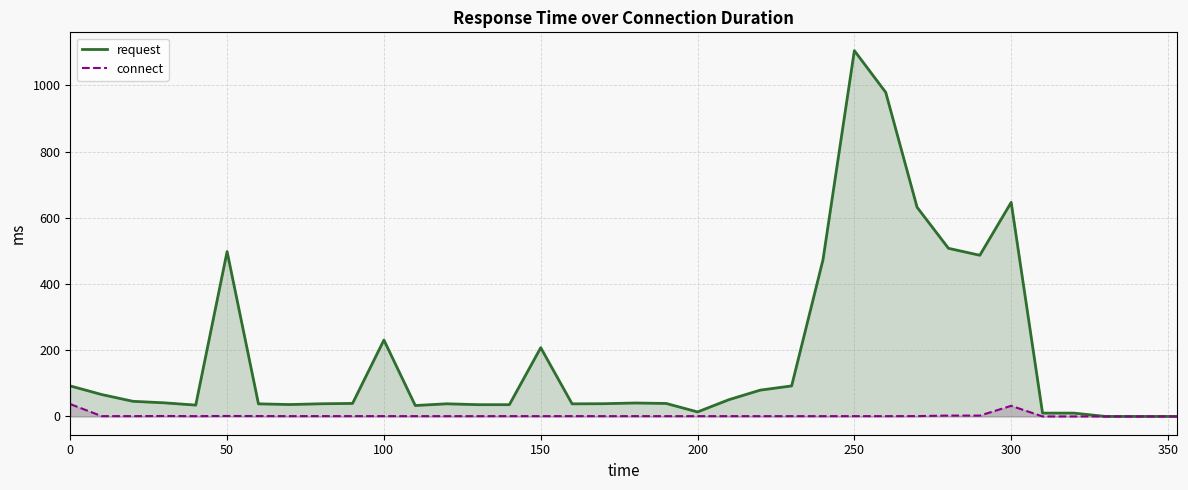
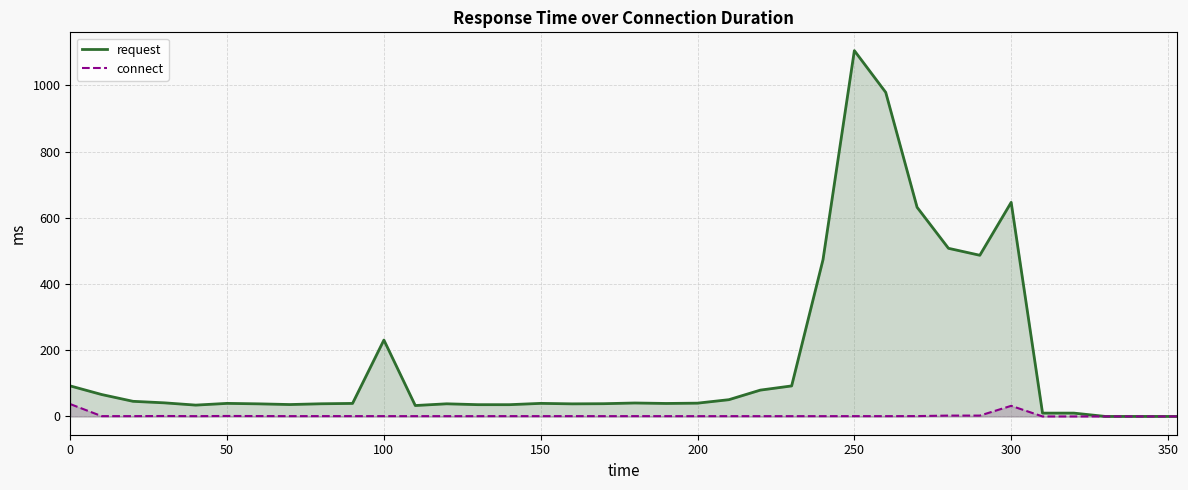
  {
    "request": {
      "0": 90,
-     "50": 500,
+     "50": 40,
      "100": 230,
-     "150": 210,
-     "200": 10,
+     "150": 40,
+     "200": 40,
      "250": 1100,
      "300": 650
    },
    "connect": {
      "0": 40,
      "50": 0,
      "100": 0,
      "150": 0,
      "200": 0,
      "250": 0,
      "300": 30
    }
  }
